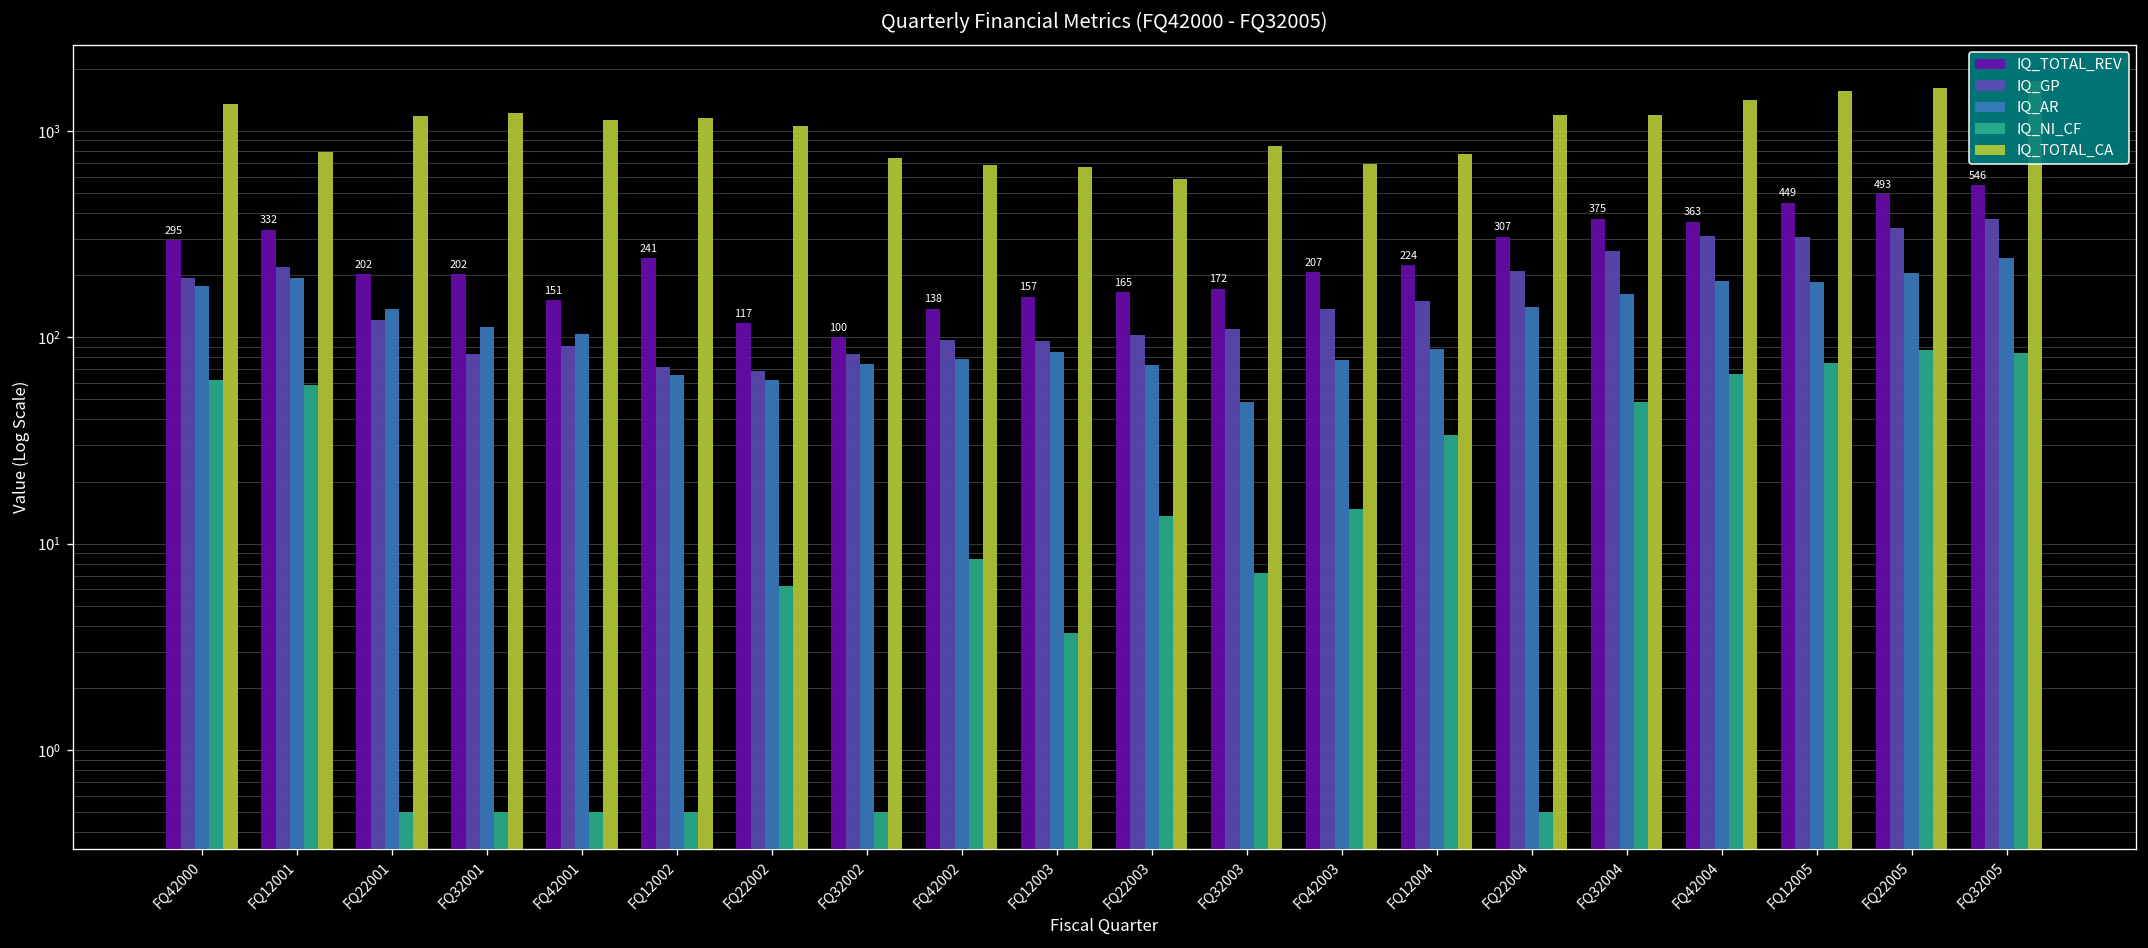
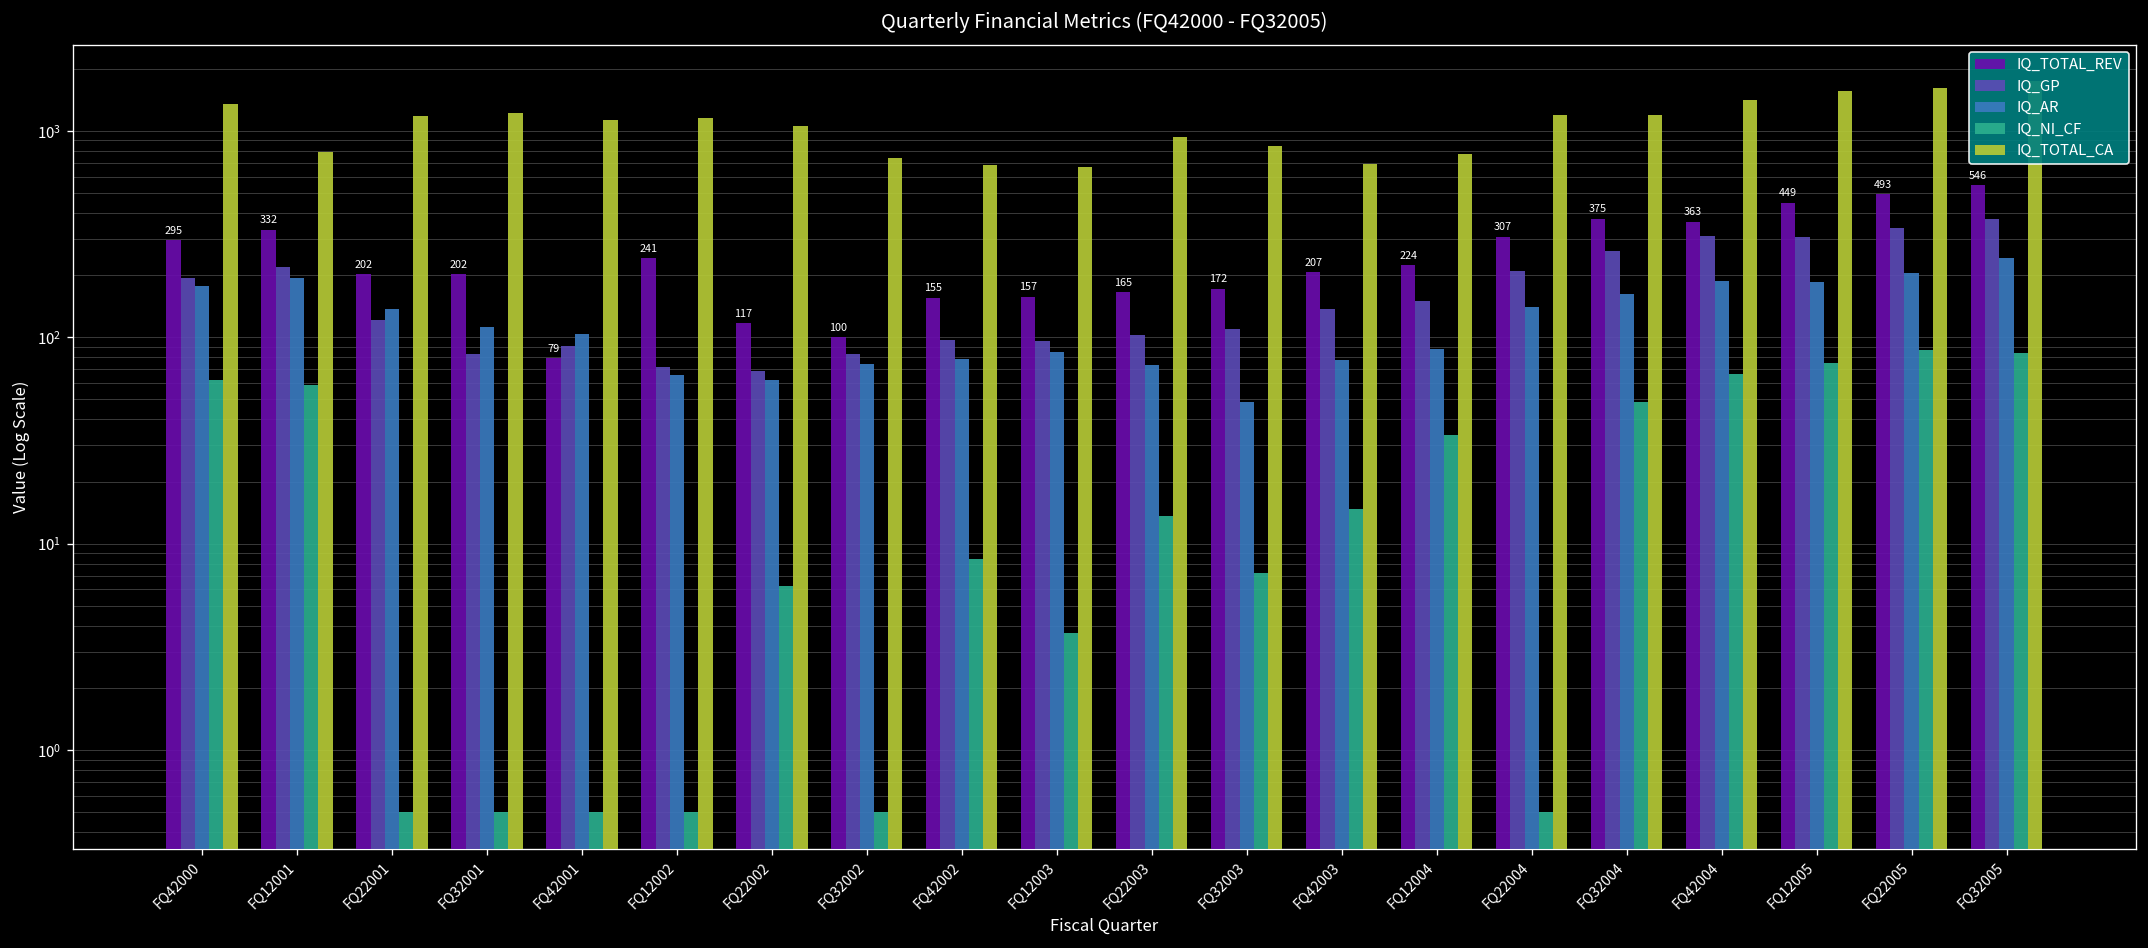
  {
    "IQ_TOTAL_REV": {
      "FQ42000": 295,
      "FQ12001": 332,
      "FQ22001": 202,
      "FQ32001": 202,
-     "FQ42001": 151,
+     "FQ42001": 79,
      "FQ12002": 241,
      "FQ22002": 117,
      "FQ32002": 100,
-     "FQ42002": 138,
+     "FQ42002": 155,
      "FQ12003": 157,
      "FQ22003": 165,
      "FQ32003": 172,
      "FQ42003": 207,
      "FQ12004": 224,
      "FQ22004": 307,
      "FQ32004": 375,
      "FQ42004": 363,
      "FQ12005": 449,
      "FQ22005": 493
    },
    "IQ_NI_CF": {
      "FQ42000": 62,
      "FQ12001": 59,
      "FQ22001": 0.50,
      "FQ32001": 0.50,
      "FQ42001": 0.50,
      "FQ12002": 0.50,
      "FQ22002": 6.2,
      "FQ32002": 0.50,
      "FQ42002": 8,
      "FQ12003": 3.7,
      "FQ22003": 14,
      "FQ32003": 7,
      "FQ42003": 15,
      "FQ12004": 34,
      "FQ22004": 0.50,
      "FQ32004": 49,
      "FQ42004": 66,
      "FQ12005": 80,
      "FQ22005": 90,
      "FQ32005": 80
    },
    "IQ_TOTAL_CA": {
      "FQ42000": 1300,
      "FQ12001": 800,
      "FQ22001": 1200,
      "FQ32001": 1200,
      "FQ42001": 1100,
      "FQ12002": 1100,
      "FQ22002": 1100,
      "FQ32002": 740,
      "FQ42002": 680,
      "FQ12003": 670,
-     "FQ22003": 590,
+     "FQ22003": 900,
      "FQ32003": 800,
      "FQ42003": 690,
      "FQ12004": 800,
      "FQ22004": 1200,
      "FQ32004": 1200,
      "FQ42004": 1400,
      "FQ12005": 1600,
      "FQ22005": 1600
    }
  }
